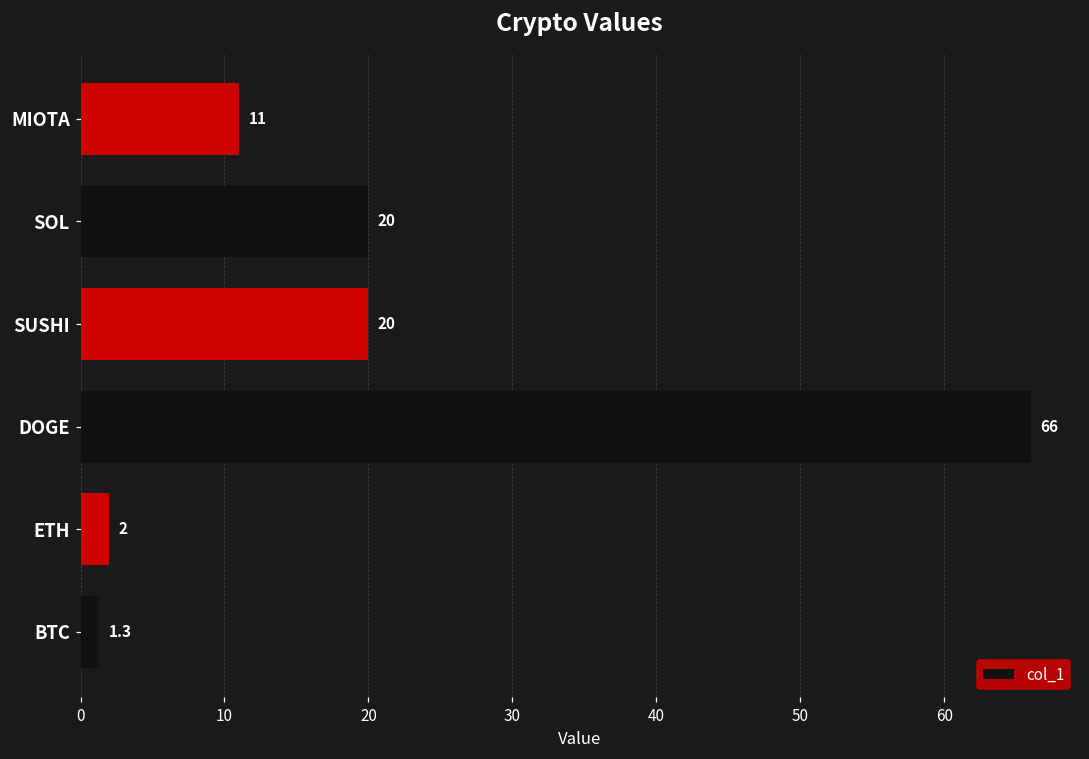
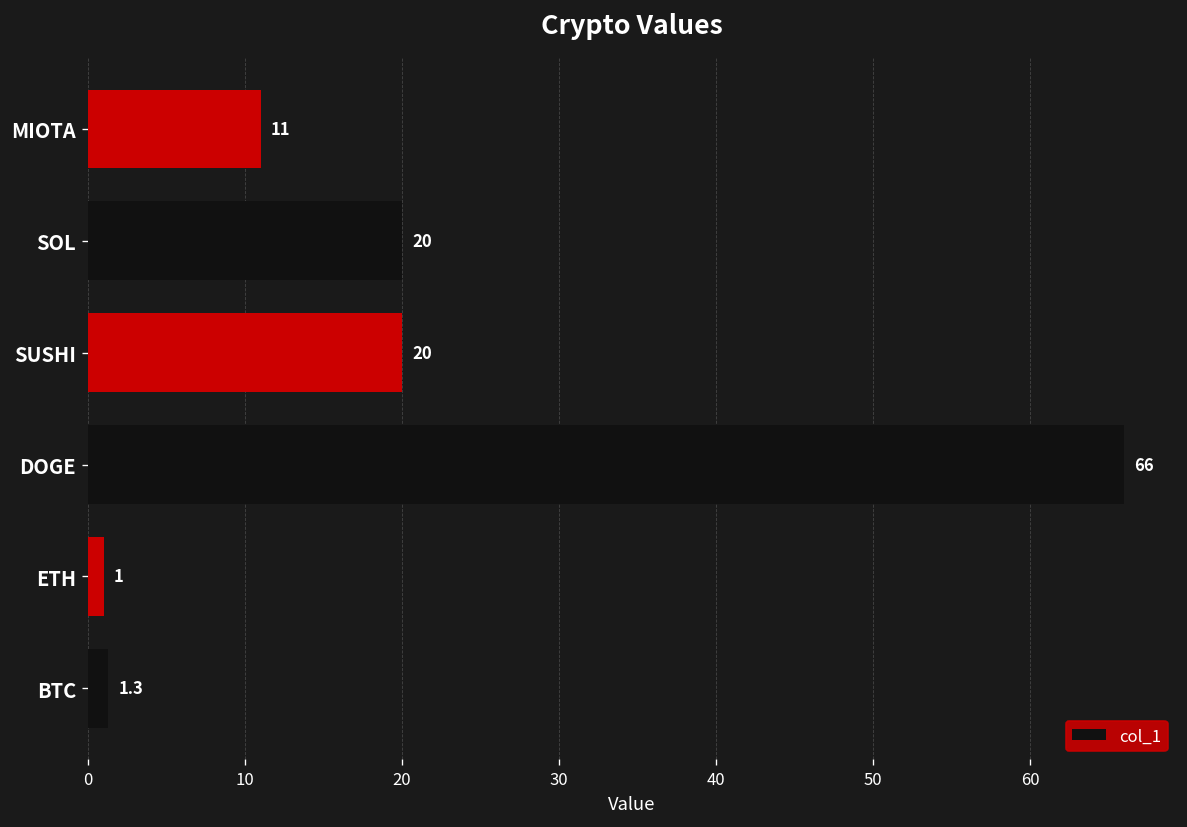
  {
    "MIOTA": 11,
    "SOL": 20,
    "SUSHI": 20,
    "DOGE": 66,
-   "ETH": 2,
+   "ETH": 1,
    "BTC": 1.3
  }
